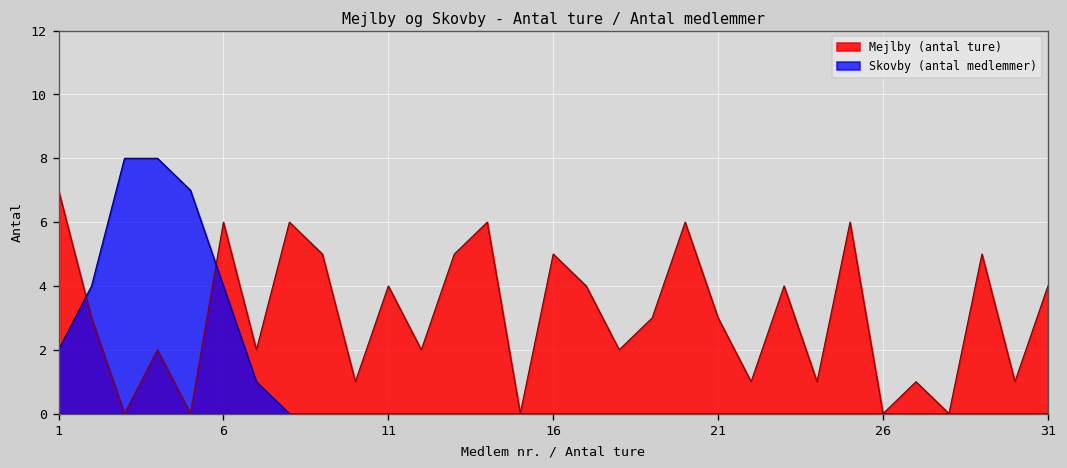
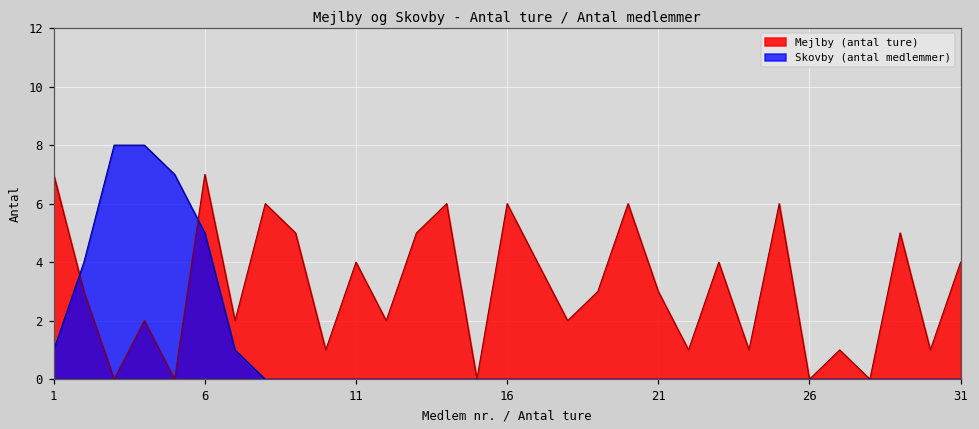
  {
    "Mejlby (antal ture)": {
      "1": 7,
-     "6": 6,
+     "6": 7,
      "11": 4,
-     "16": 5,
+     "16": 6,
      "21": 3,
      "31": 4
    },
    "Skovby (antal medlemmer)": {
-     "1": 2,
-     "6": 4,
+     "1": 1,
+     "6": 5,
      "11": 0,
      "16": 0,
      "21": 0,
      "31": 0
    }
  }
